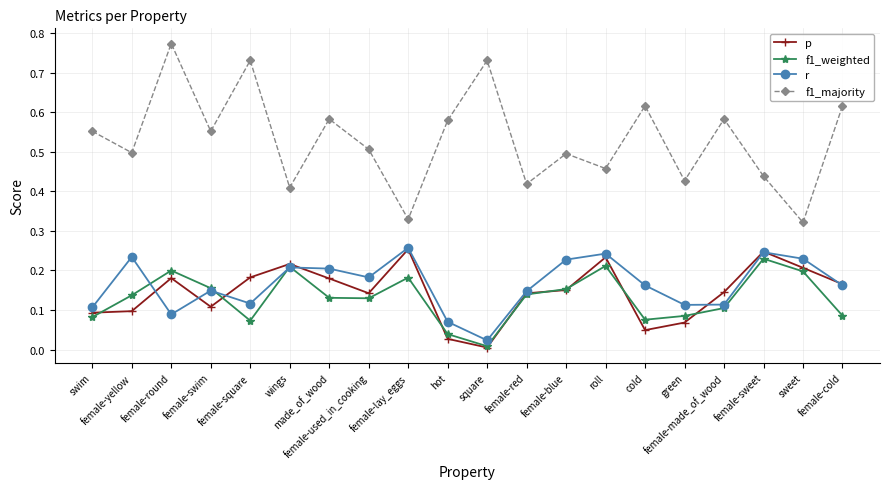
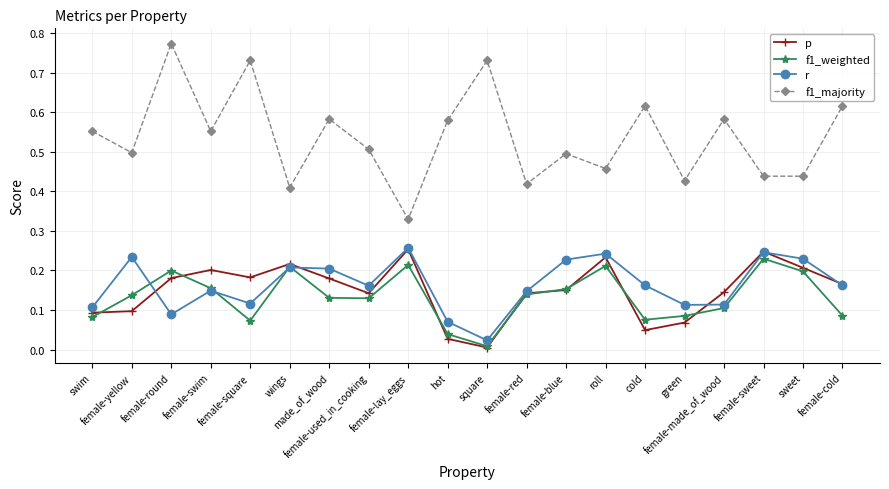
  {
    "p": {
      "swim": 0.09,
      "female-yellow": 0.10,
      "female-round": 0.18,
-     "female-swim": 0.11,
+     "female-swim": 0.20,
      "female-square": 0.18,
      "wings": 0.22,
      "made_of_wood": 0.18,
      "female-used_in_cooking": 0.14,
      "hot": 0.03,
      "roll": 0.23,
      "cold": 0.05,
      "green": 0.07,
      "female-made_of_wood": 0.15,
      "sweet": 0.21
    },
    "f1_weighted": {
      "swim": 0.08,
      "female-yellow": 0.14,
      "female-round": 0.20,
      "female-square": 0.07,
      "made_of_wood": 0.13,
      "female-used_in_cooking": 0.13,
-     "female-lay_eggs": 0.18,
+     "female-lay_eggs": 0.21,
      "hot": 0.04,
      "roll": 0.21,
      "cold": 0.08,
      "green": 0.09,
      "female-made_of_wood": 0.10,
      "female-sweet": 0.23,
      "sweet": 0.20,
      "female-cold": 0.09
    },
    "r": {
      "swim": 0.11,
      "female-yellow": 0.23,
      "female-round": 0.09,
      "female-square": 0.12,
      "made_of_wood": 0.20,
-     "female-used_in_cooking": 0.18,
+     "female-used_in_cooking": 0.16,
      "hot": 0.07,
      "square": 0.02,
      "female-blue": 0.23,
      "roll": 0.24,
      "cold": 0.16,
      "green": 0.11,
      "female-made_of_wood": 0.11,
      "sweet": 0.23
    },
    "f1_majority": {
      "swim": 0.55,
      "female-yellow": 0.50,
      "female-round": 0.77,
      "female-swim": 0.55,
      "female-square": 0.73,
      "wings": 0.41,
      "made_of_wood": 0.58,
      "female-used_in_cooking": 0.51,
      "female-lay_eggs": 0.33,
      "hot": 0.58,
      "square": 0.73,
      "female-red": 0.42,
      "female-blue": 0.49,
      "roll": 0.46,
      "cold": 0.62,
      "green": 0.43,
      "female-made_of_wood": 0.58,
      "female-sweet": 0.44,
-     "sweet": 0.32,
+     "sweet": 0.44,
      "female-cold": 0.62
    }
  }
